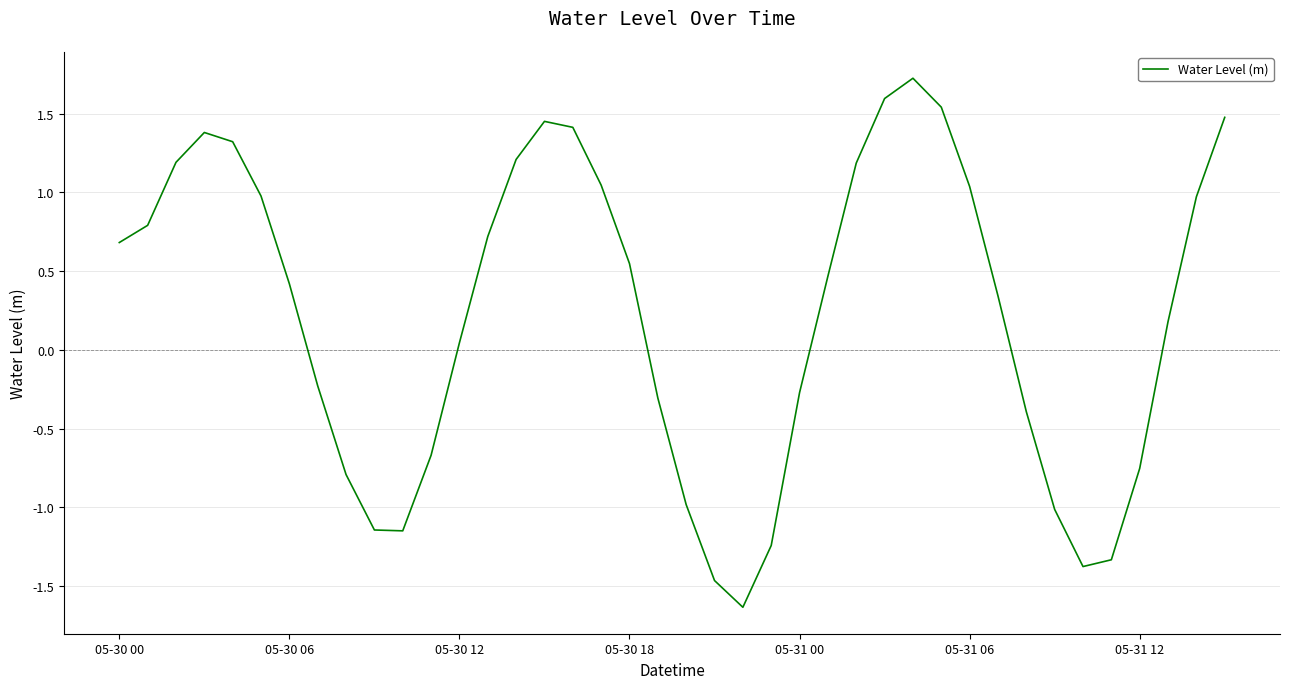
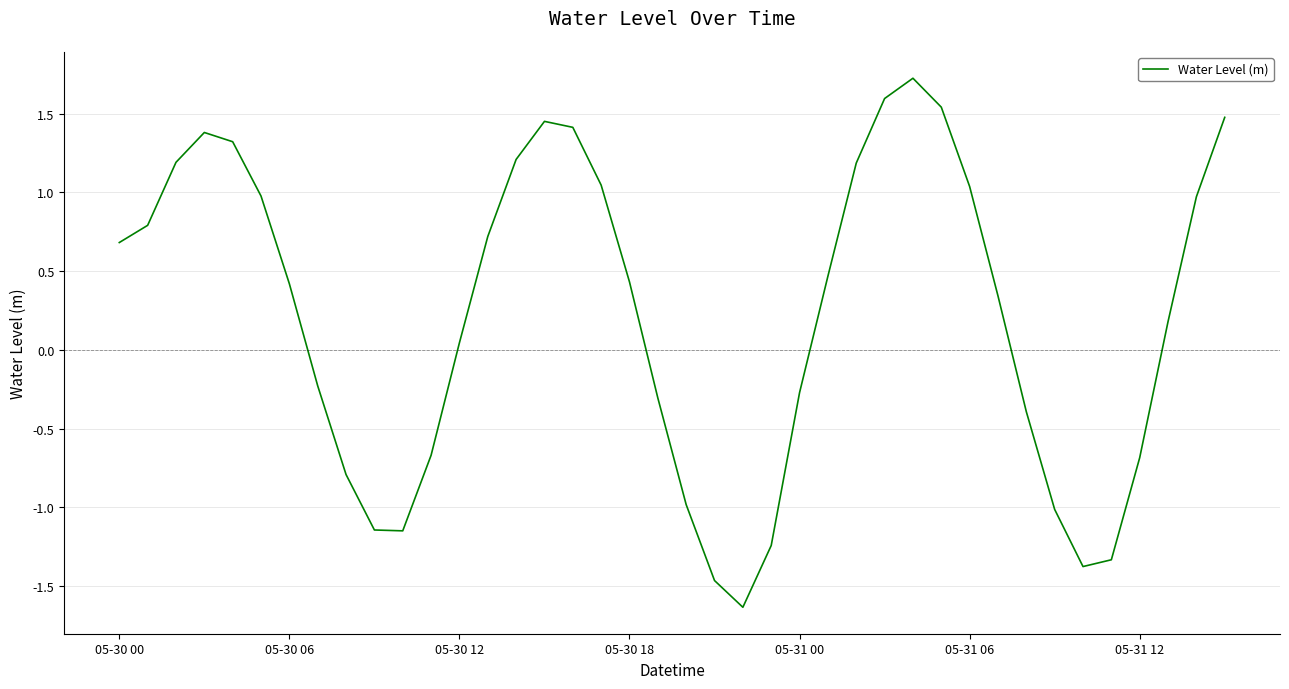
  {
    "05-30 00": 0.68,
    "05-30 06": 0.42,
    "05-30 12": 0.05,
-   "05-30 18": 0.55,
+   "05-30 18": 0.43,
    "05-31 00": -0.27,
    "05-31 06": 1.04,
-   "05-31 12": -0.75
+   "05-31 12": -0.68
  }
